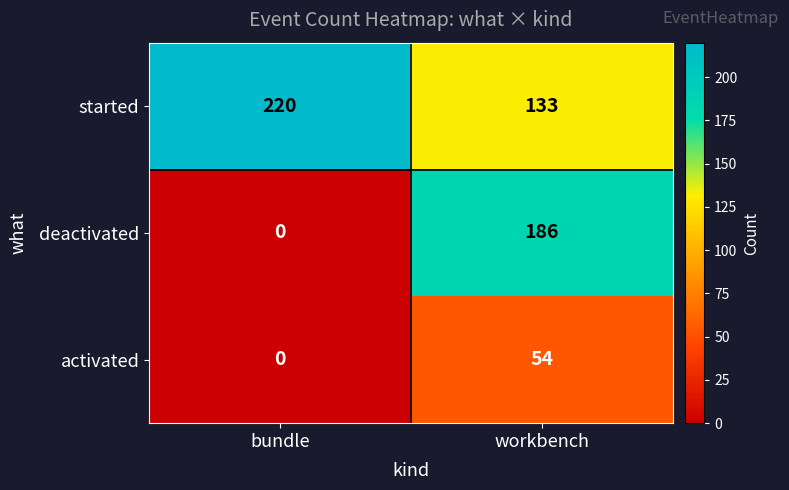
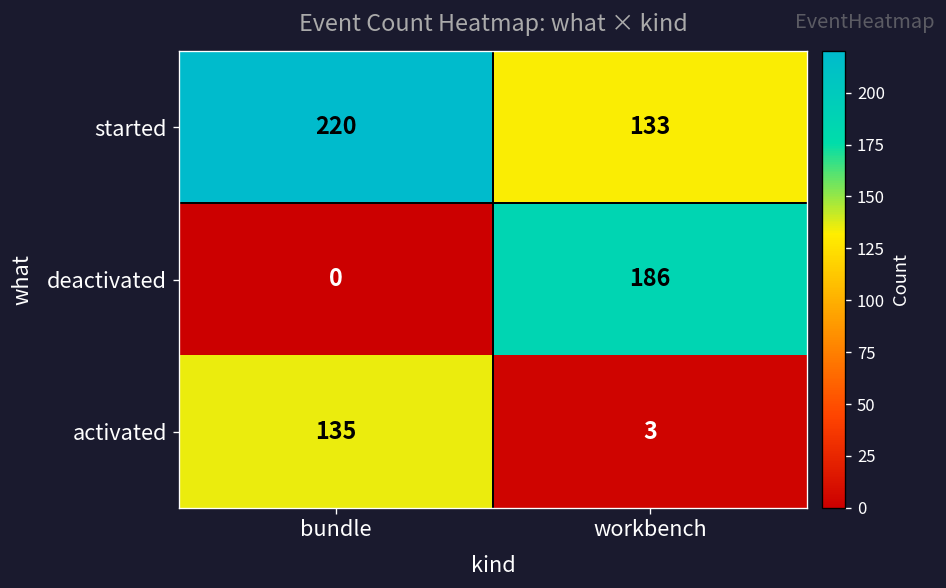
  {
    "started": {
      "bundle": 220,
      "workbench": 133
    },
    "deactivated": {
      "bundle": 0,
      "workbench": 186
    },
    "activated": {
-     "bundle": 0,
-     "workbench": 54
+     "bundle": 135,
+     "workbench": 3
    }
  }
